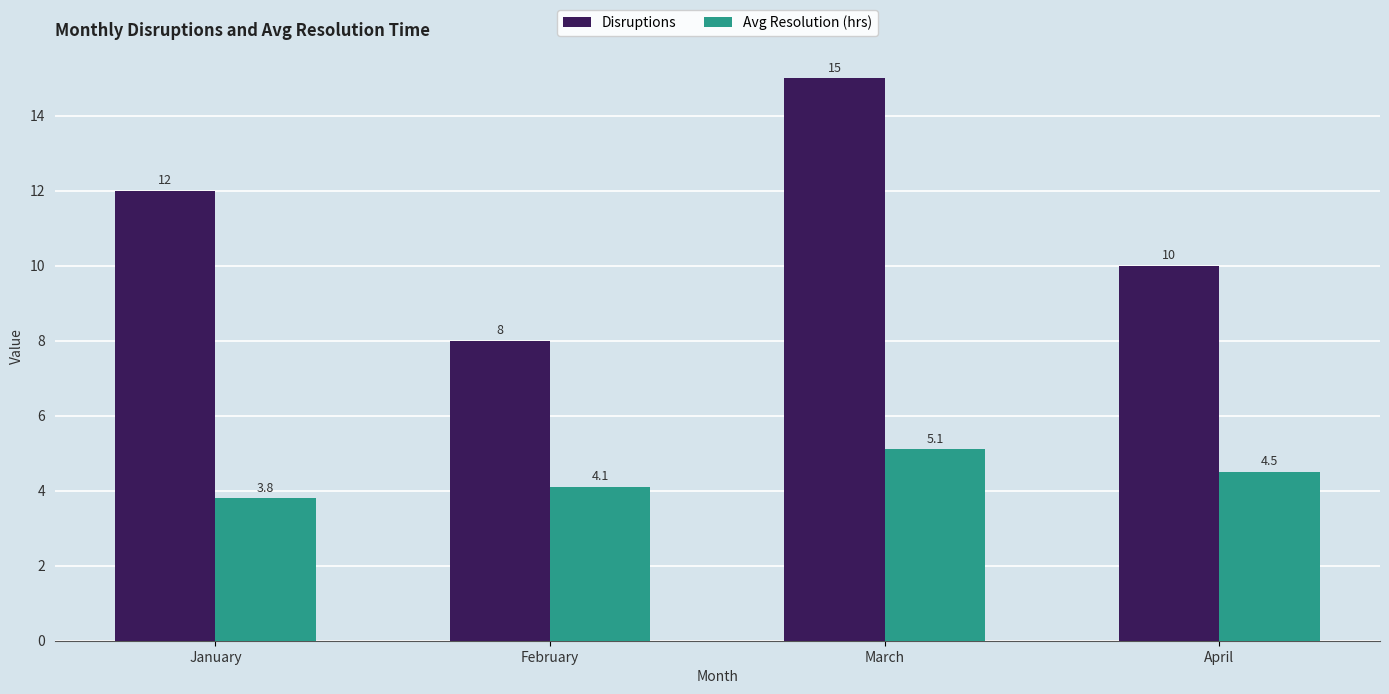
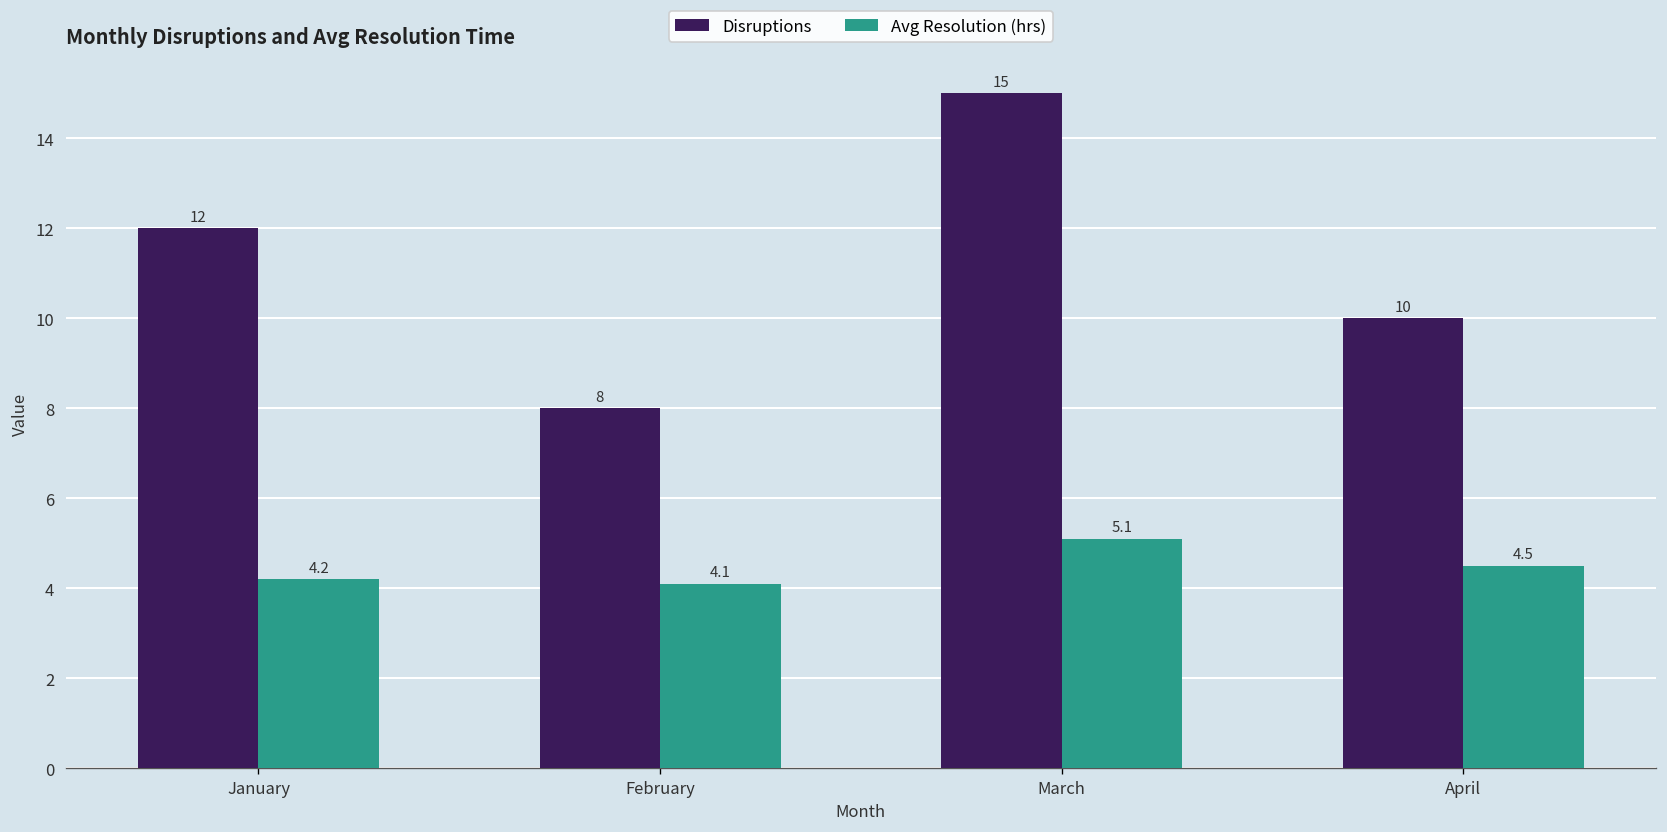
  {
    "Disruptions": {
      "January": 12,
      "February": 8,
      "March": 15,
      "April": 10
    },
    "Avg Resolution (hrs)": {
-     "January": 3.8,
+     "January": 4.2,
      "February": 4.1,
      "March": 5.1,
      "April": 4.5
    }
  }
